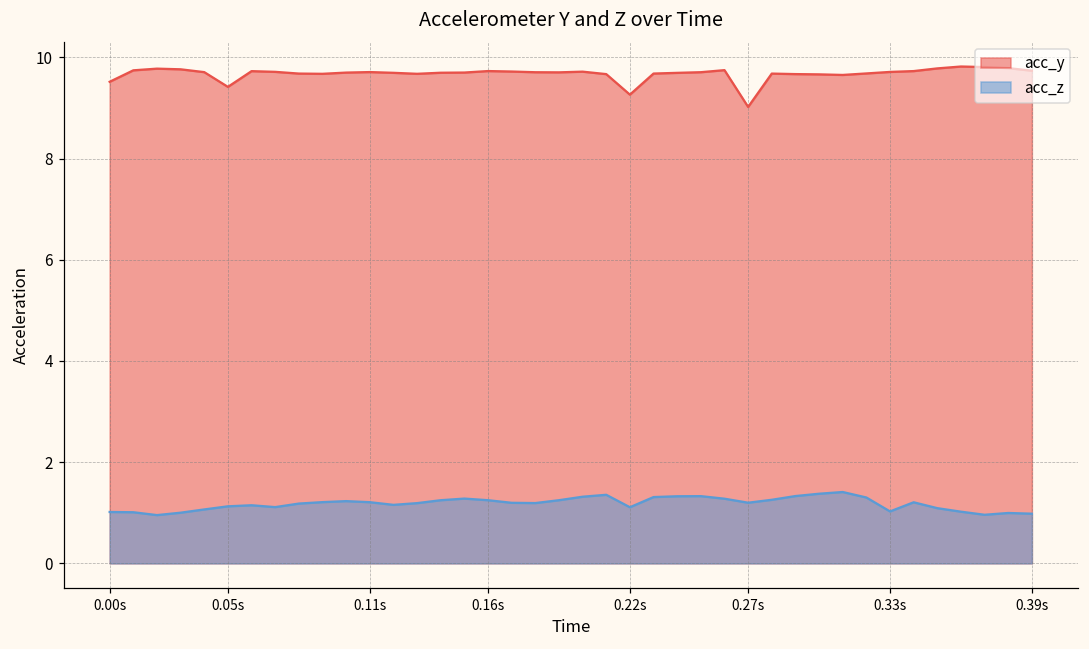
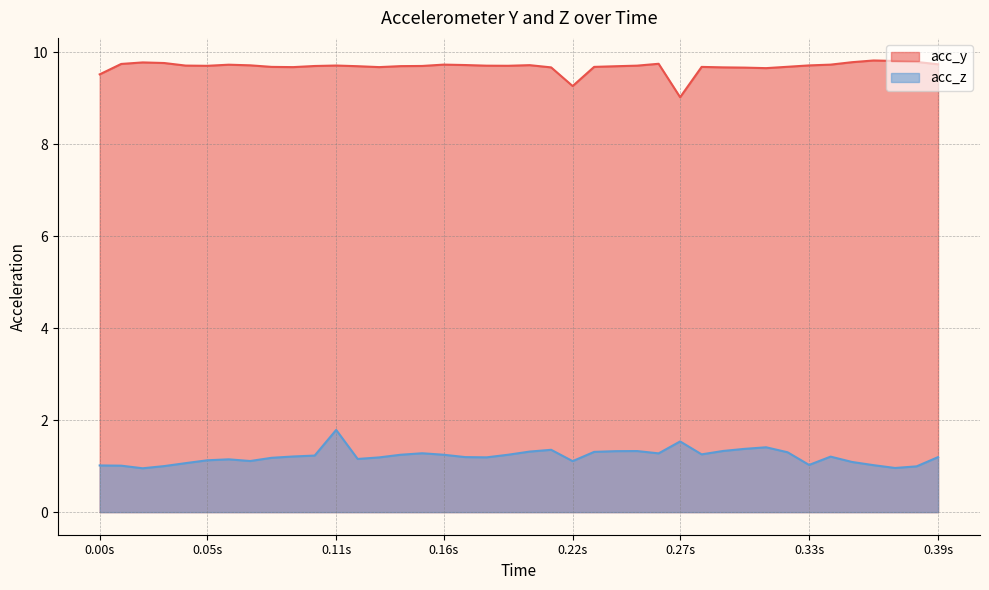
  {
    "acc_y": {
      "0.00s": 9.5,
-     "0.05s": 9.4,
+     "0.05s": 9.7,
      "0.11s": 9.7,
      "0.16s": 9.7,
      "0.22s": 9.3,
      "0.27s": 9.0,
      "0.33s": 9.7
    },
    "acc_z": {
      "0.00s": 1.0,
      "0.05s": 1.1,
-     "0.11s": 1.2,
+     "0.11s": 1.8,
      "0.16s": 1.2,
      "0.22s": 1.1,
-     "0.27s": 1.2,
+     "0.27s": 1.5,
      "0.33s": 1.0,
-     "0.39s": 1.0
+     "0.39s": 1.2
    }
  }
